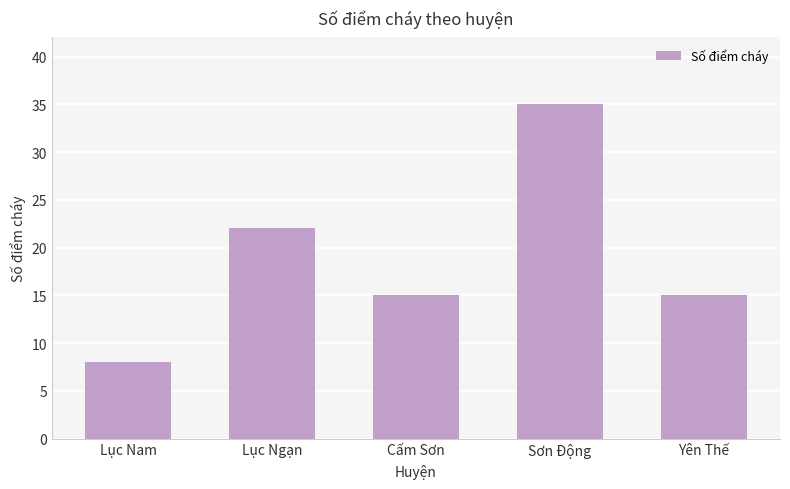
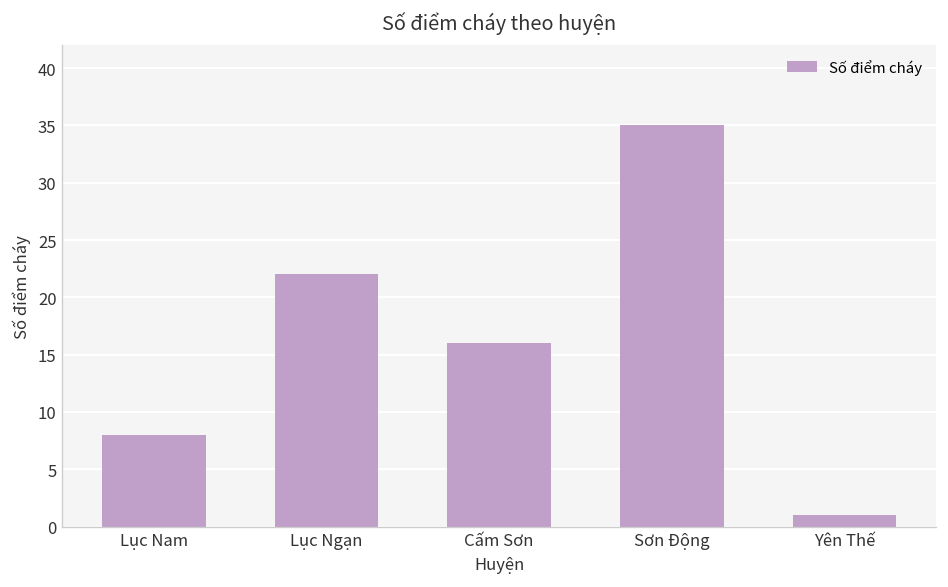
  {
    "Lục Nam": 8,
    "Lục Ngạn": 22,
-   "Cấm Sơn": 15,
+   "Cấm Sơn": 16,
    "Sơn Động": 35,
-   "Yên Thế": 15
+   "Yên Thế": 1
  }
